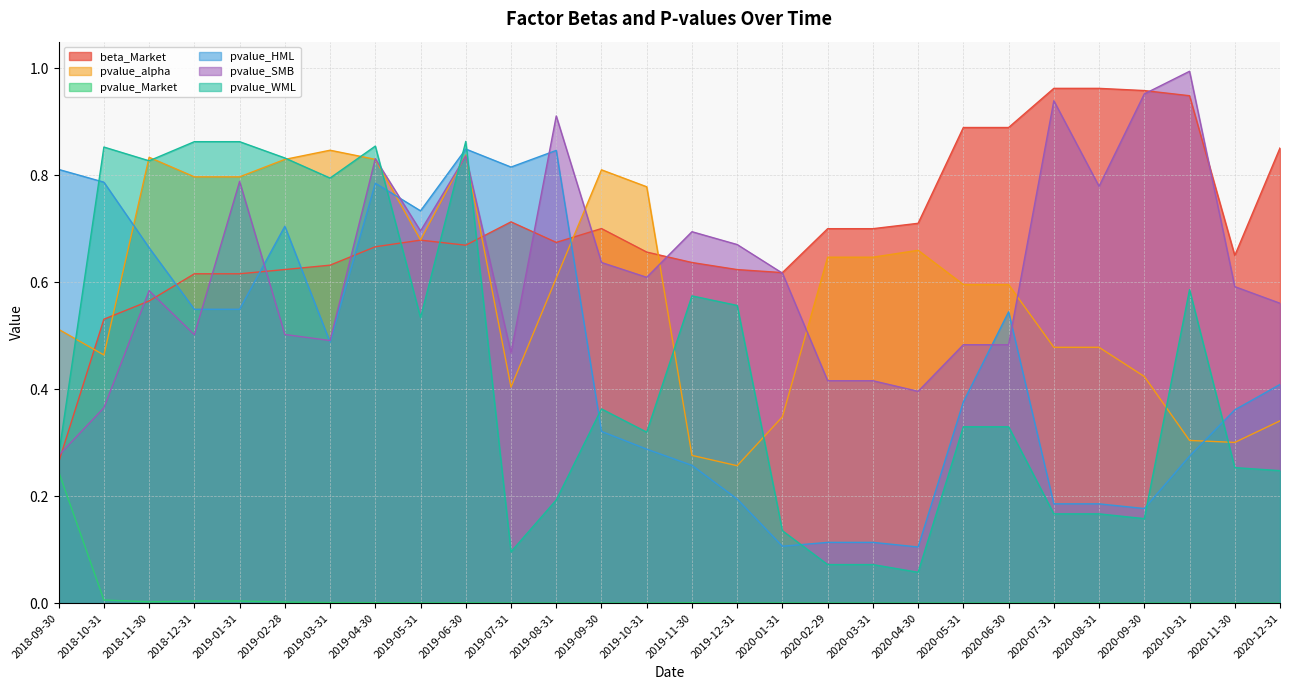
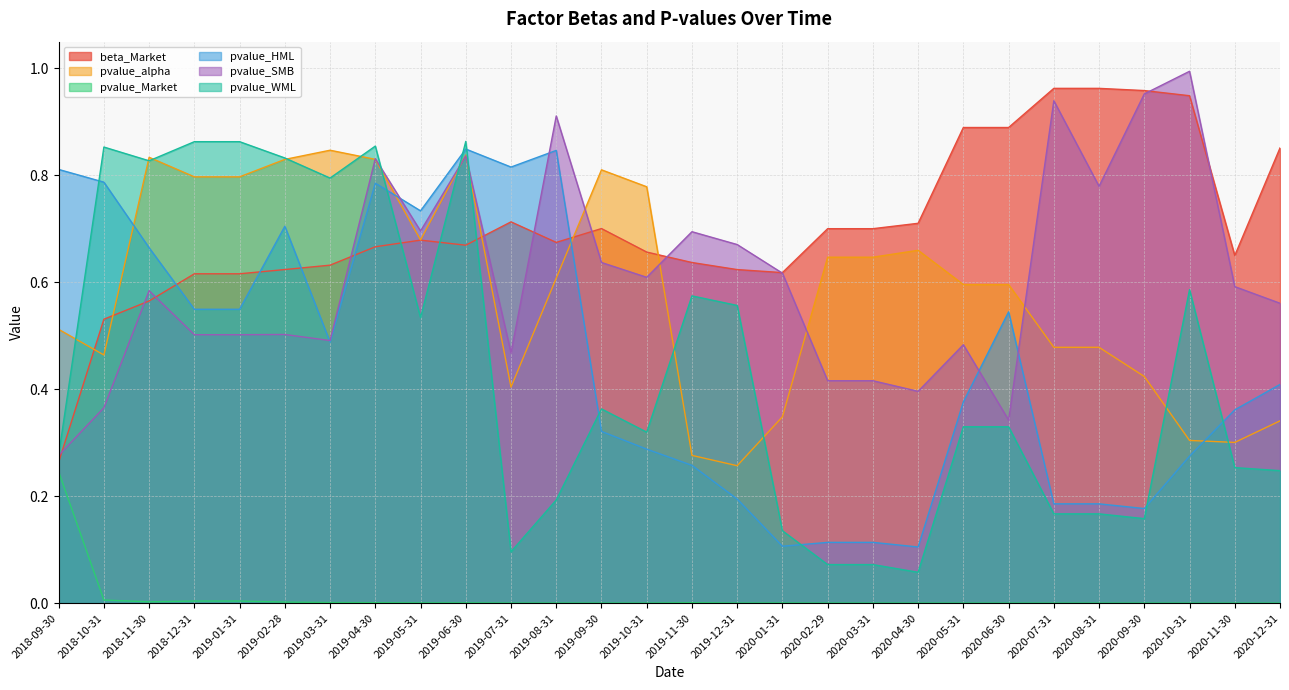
  {
    "beta_Market": {
      "2018-09-30": 0.26,
      "2018-10-31": 0.53,
      "2018-11-30": 0.57,
      "2018-12-31": 0.62,
      "2019-01-31": 0.62,
      "2019-02-28": 0.62,
      "2019-03-31": 0.63,
      "2019-04-30": 0.67,
      "2019-06-30": 0.67,
      "2019-07-31": 0.71,
      "2019-08-31": 0.67,
      "2019-09-30": 0.70,
      "2019-10-31": 0.66,
      "2019-11-30": 0.64,
      "2019-12-31": 0.62,
      "2020-02-29": 0.70,
      "2020-03-31": 0.70,
      "2020-04-30": 0.71,
      "2020-05-31": 0.89,
      "2020-06-30": 0.89,
      "2020-07-31": 0.96,
      "2020-08-31": 0.96,
      "2020-09-30": 0.96,
      "2020-10-31": 0.95,
      "2020-11-30": 0.65,
      "2020-12-31": 0.85
    },
    "pvalue_alpha": {
      "2018-09-30": 0.51,
      "2018-10-31": 0.46,
      "2018-11-30": 0.83,
      "2018-12-31": 0.80,
      "2019-01-31": 0.80,
      "2019-03-31": 0.85,
      "2019-07-31": 0.40,
      "2019-08-31": 0.61,
      "2019-09-30": 0.81,
      "2019-10-31": 0.78,
      "2019-11-30": 0.28,
      "2019-12-31": 0.26,
      "2020-01-31": 0.35,
      "2020-02-29": 0.65,
      "2020-03-31": 0.65,
      "2020-04-30": 0.66,
      "2020-05-31": 0.60,
      "2020-06-30": 0.60,
      "2020-07-31": 0.48,
      "2020-08-31": 0.48,
      "2020-09-30": 0.42,
      "2020-10-31": 0.30,
      "2020-11-30": 0.30,
      "2020-12-31": 0.34
    },
    "pvalue_HML": {
      "2018-09-30": 0.81,
      "2018-10-31": 0.79,
      "2018-11-30": 0.66,
      "2018-12-31": 0.55,
      "2019-01-31": 0.55,
      "2019-02-28": 0.70,
      "2019-04-30": 0.79,
      "2019-05-31": 0.73,
      "2019-06-30": 0.85,
      "2019-07-31": 0.82,
      "2019-08-31": 0.85,
      "2019-09-30": 0.32,
      "2019-10-31": 0.29,
      "2019-11-30": 0.26,
      "2019-12-31": 0.19,
      "2020-01-31": 0.11,
      "2020-02-29": 0.11,
      "2020-03-31": 0.11,
      "2020-04-30": 0.10,
      "2020-05-31": 0.38,
      "2020-06-30": 0.54,
      "2020-07-31": 0.19,
      "2020-08-31": 0.19,
      "2020-09-30": 0.18,
      "2020-10-31": 0.27,
      "2020-11-30": 0.36,
      "2020-12-31": 0.41
    },
    "pvalue_SMB": {
      "2018-10-31": 0.37,
      "2018-11-30": 0.58,
      "2018-12-31": 0.50,
-     "2019-01-31": 0.79,
+     "2019-01-31": 0.50,
      "2019-02-28": 0.50,
      "2019-05-31": 0.70,
      "2019-07-31": 0.47,
      "2019-08-31": 0.91,
      "2019-09-30": 0.64,
      "2019-10-31": 0.61,
      "2019-11-30": 0.69,
      "2019-12-31": 0.67,
      "2020-02-29": 0.42,
      "2020-03-31": 0.42,
      "2020-04-30": 0.40,
      "2020-05-31": 0.48,
-     "2020-06-30": 0.48,
+     "2020-06-30": 0.34,
      "2020-07-31": 0.94,
      "2020-08-31": 0.78,
      "2020-09-30": 0.95,
      "2020-10-31": 0.99,
      "2020-11-30": 0.59,
      "2020-12-31": 0.56
    }
  }
